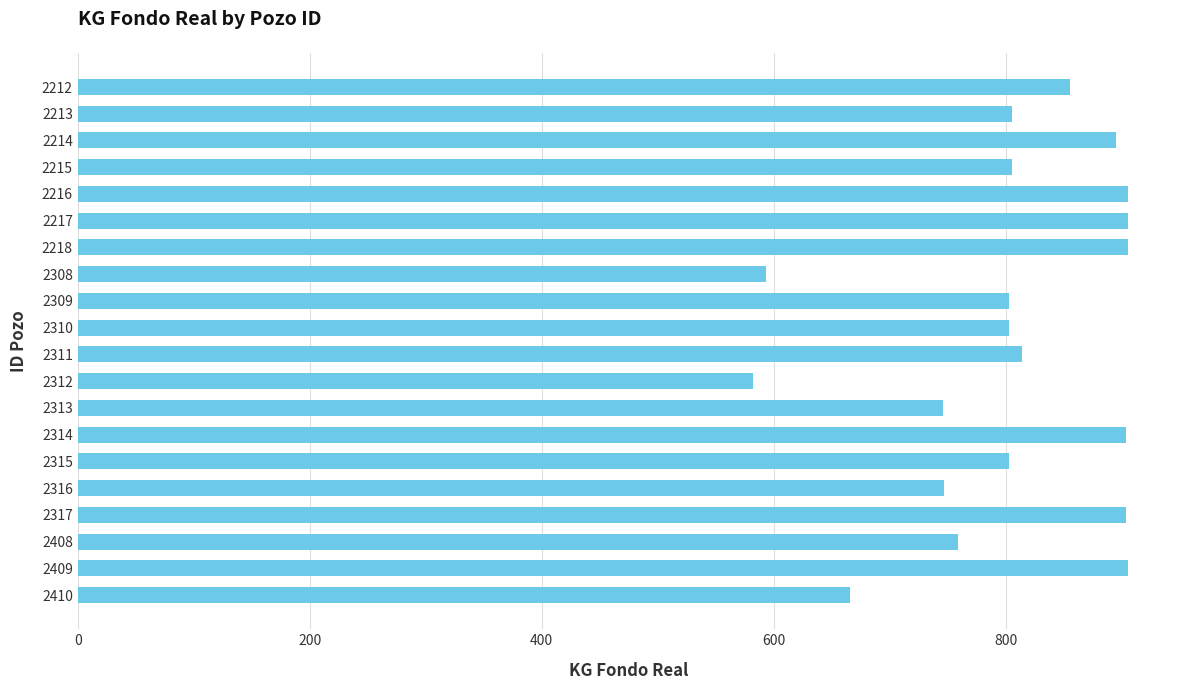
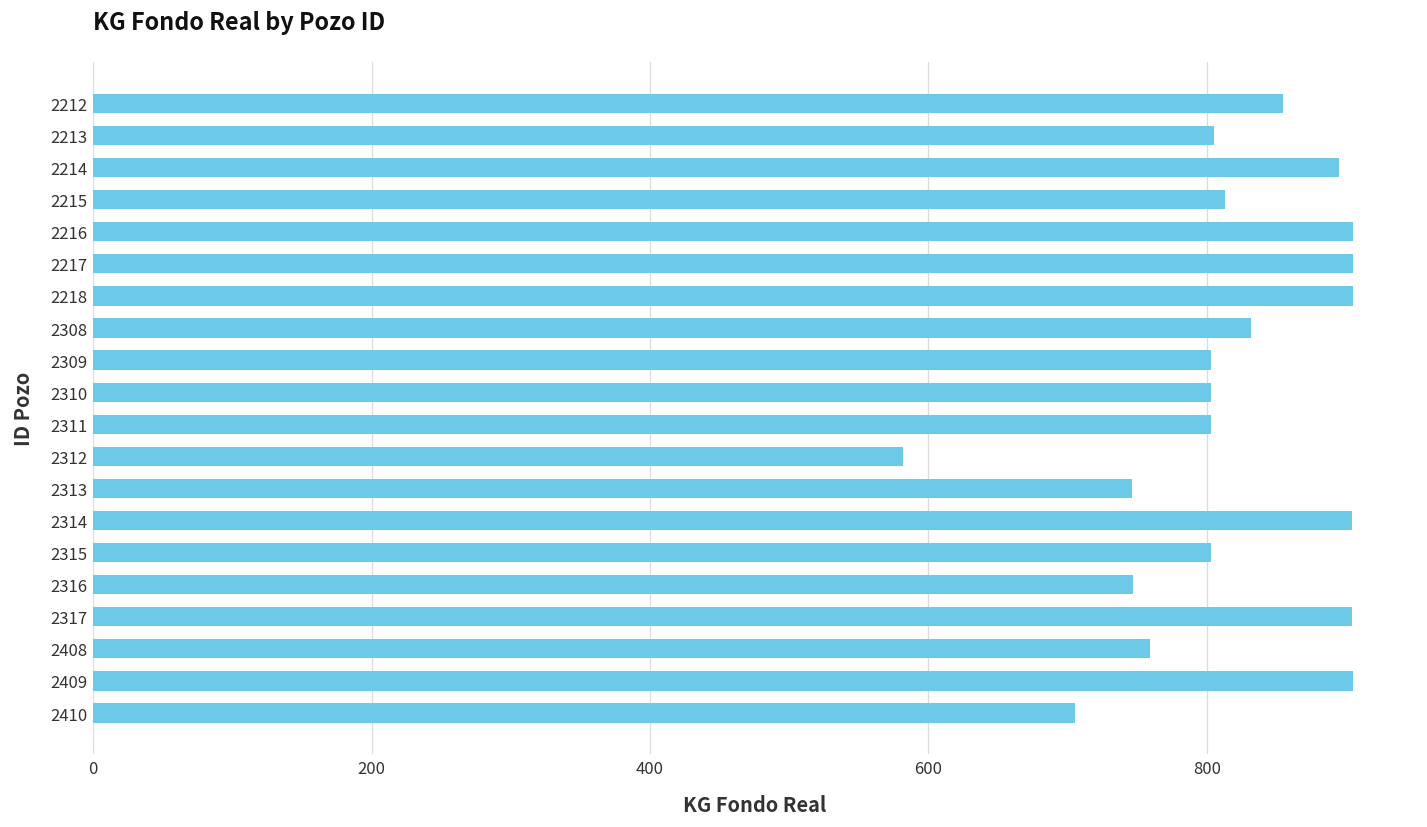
  {
    "2212": 855,
    "2213": 805,
    "2214": 895,
-   "2215": 805,
+   "2215": 813,
    "2216": 905,
    "2217": 905,
    "2218": 905,
-   "2308": 593,
+   "2308": 832,
    "2309": 803,
    "2310": 803,
-   "2311": 814,
+   "2311": 803,
    "2312": 582,
    "2313": 746,
    "2314": 904,
    "2315": 803,
    "2316": 747,
    "2317": 904,
    "2408": 759,
    "2409": 905,
-   "2410": 666
+   "2410": 705
  }
